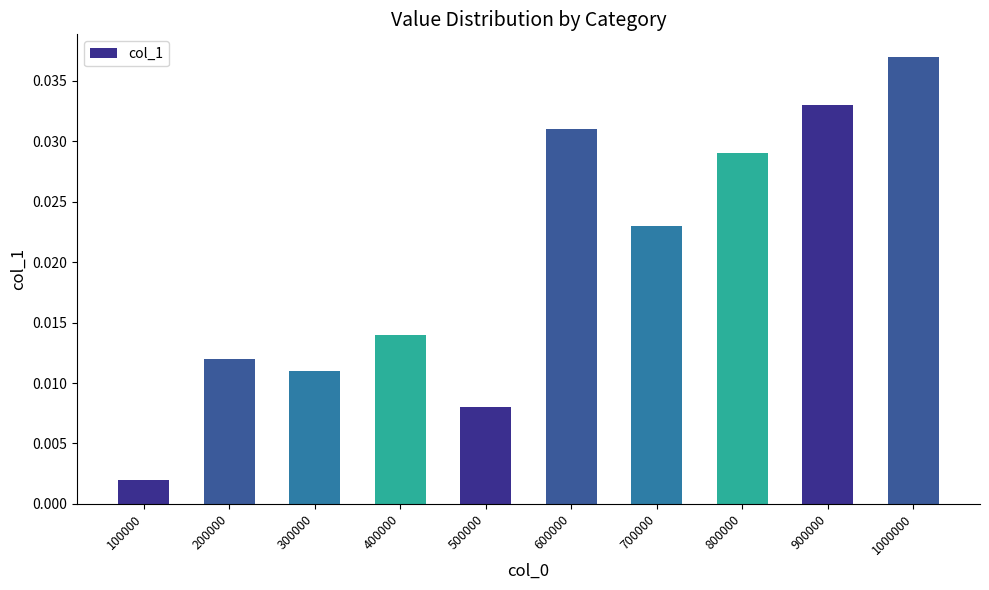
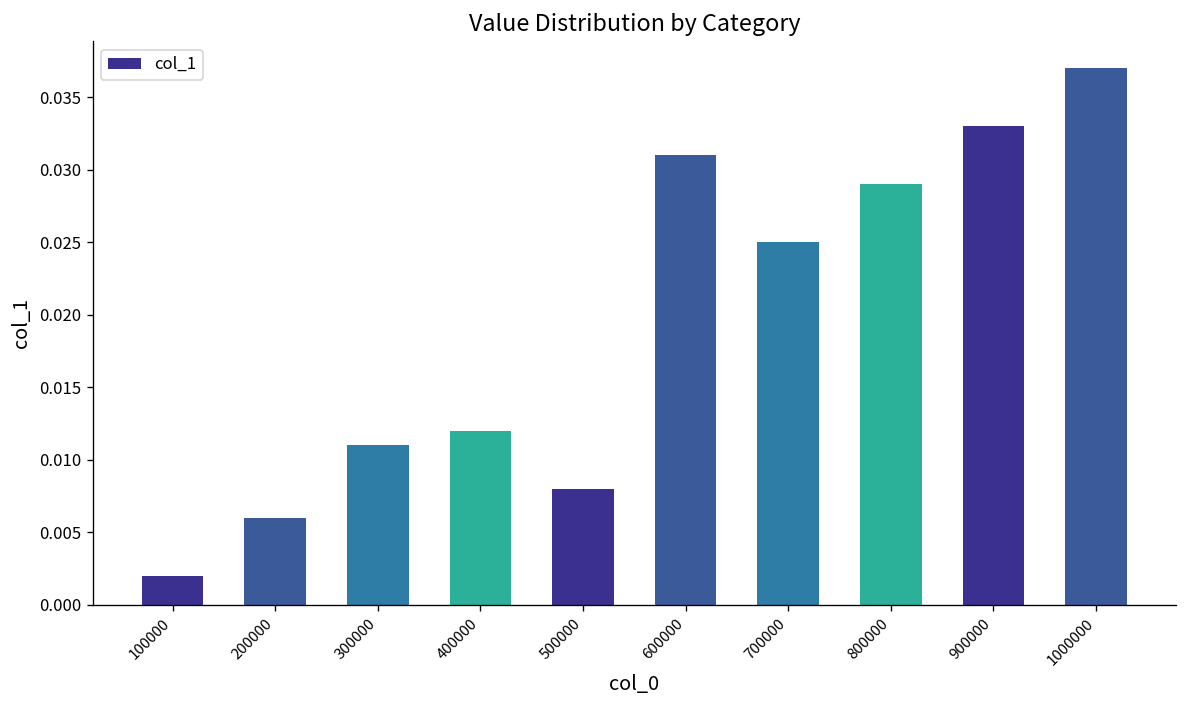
  {
    "100000": 0.002,
-   "200000": 0.012,
+   "200000": 0.006,
    "300000": 0.011,
-   "400000": 0.014,
+   "400000": 0.012,
    "500000": 0.008,
    "600000": 0.031,
-   "700000": 0.023,
+   "700000": 0.025,
    "800000": 0.029,
    "900000": 0.033,
    "1000000": 0.037
  }
